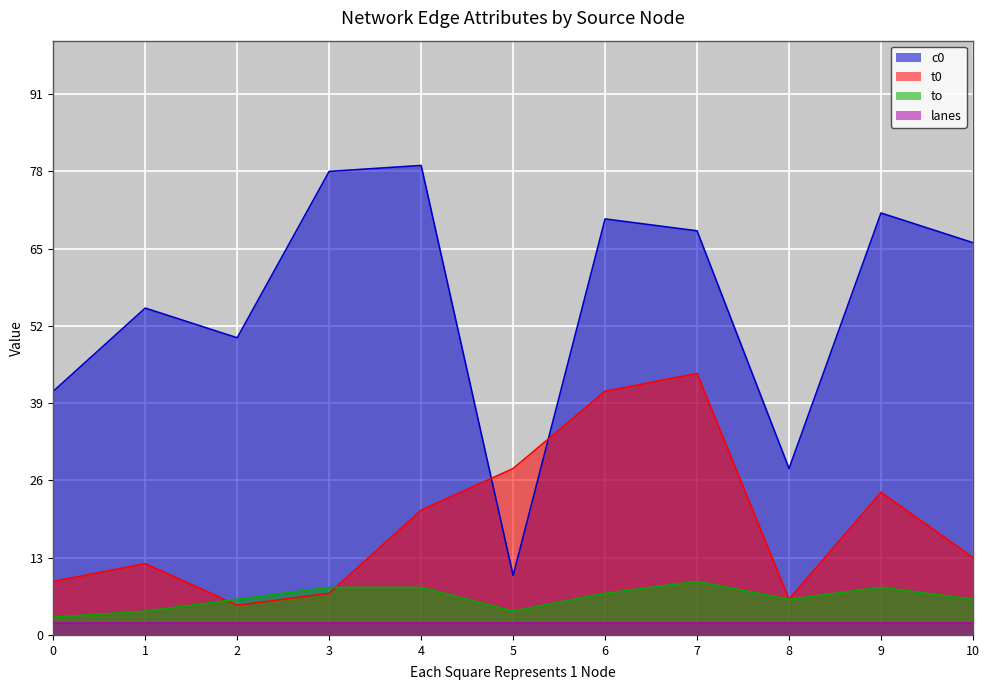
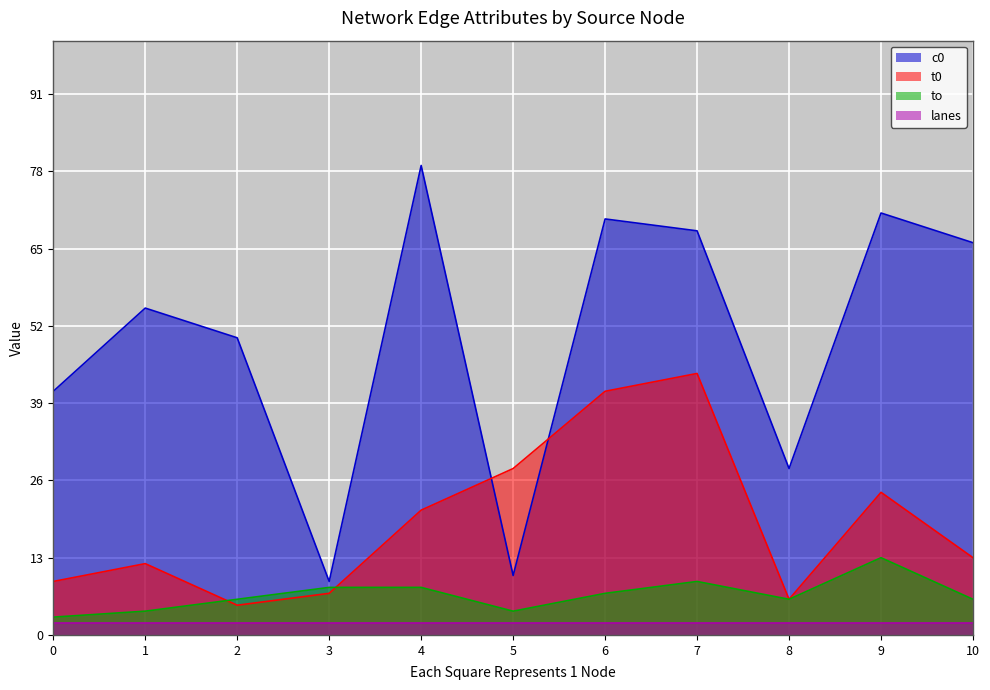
  {
    "c0": {
      "0": 41,
      "1": 55,
      "2": 50,
-     "3": 78,
+     "3": 9,
      "4": 79,
      "5": 10,
      "6": 70,
      "7": 68,
      "8": 28,
      "9": 71,
      "10": 66
    },
    "t0": {
      "0": 9,
      "1": 12,
      "2": 5,
      "3": 7,
      "4": 21,
      "5": 28,
      "6": 41,
      "7": 44,
      "9": 24,
      "10": 13
    },
    "to": {
      "0": 3,
      "1": 4,
      "2": 6,
      "3": 8,
      "4": 8,
      "5": 4,
      "6": 7,
      "7": 9,
-     "9": 8,
+     "9": 13,
      "10": 6
    },
    "lanes": {
      "0": 2,
      "1": 2,
      "2": 2,
      "3": 2,
      "4": 2,
      "5": 2,
      "6": 2,
      "7": 2,
      "8": 2,
      "9": 2,
      "10": 2
    }
  }
